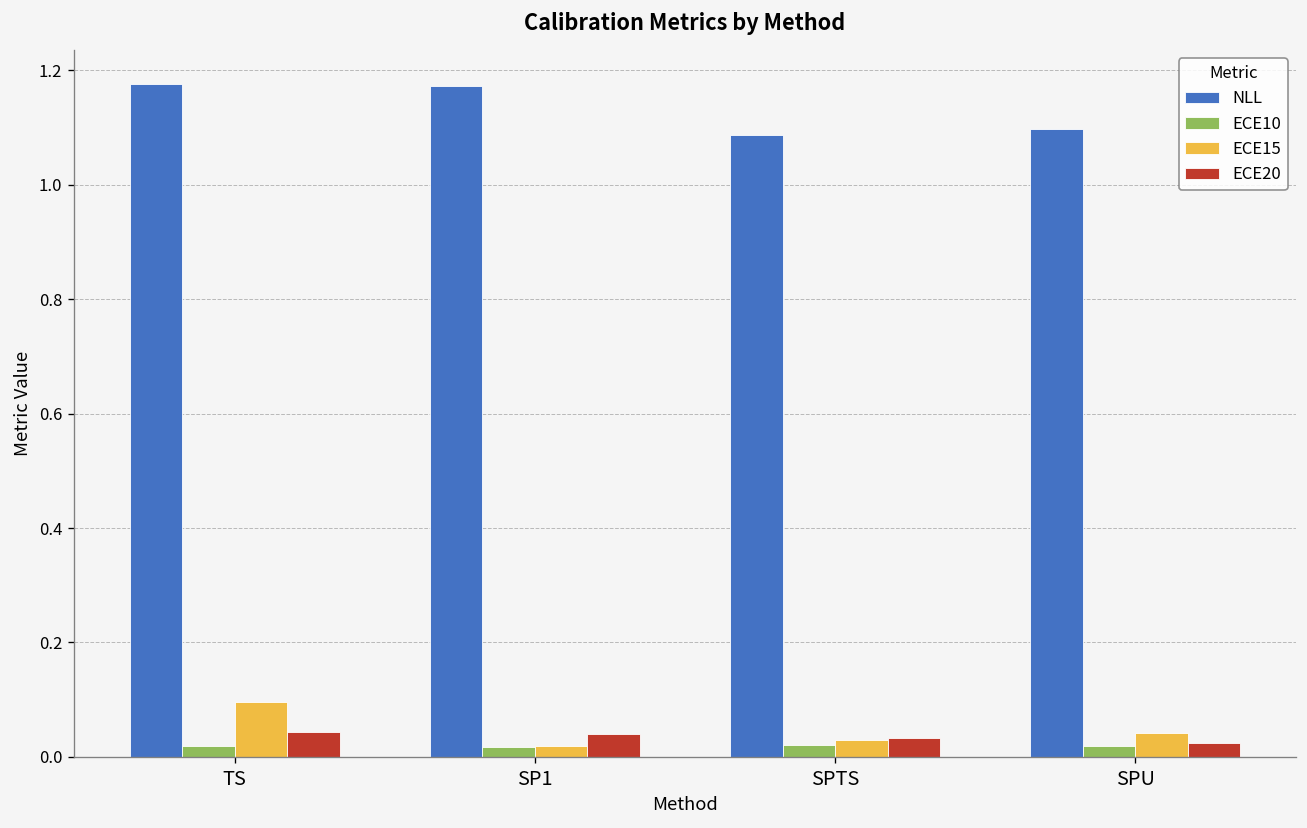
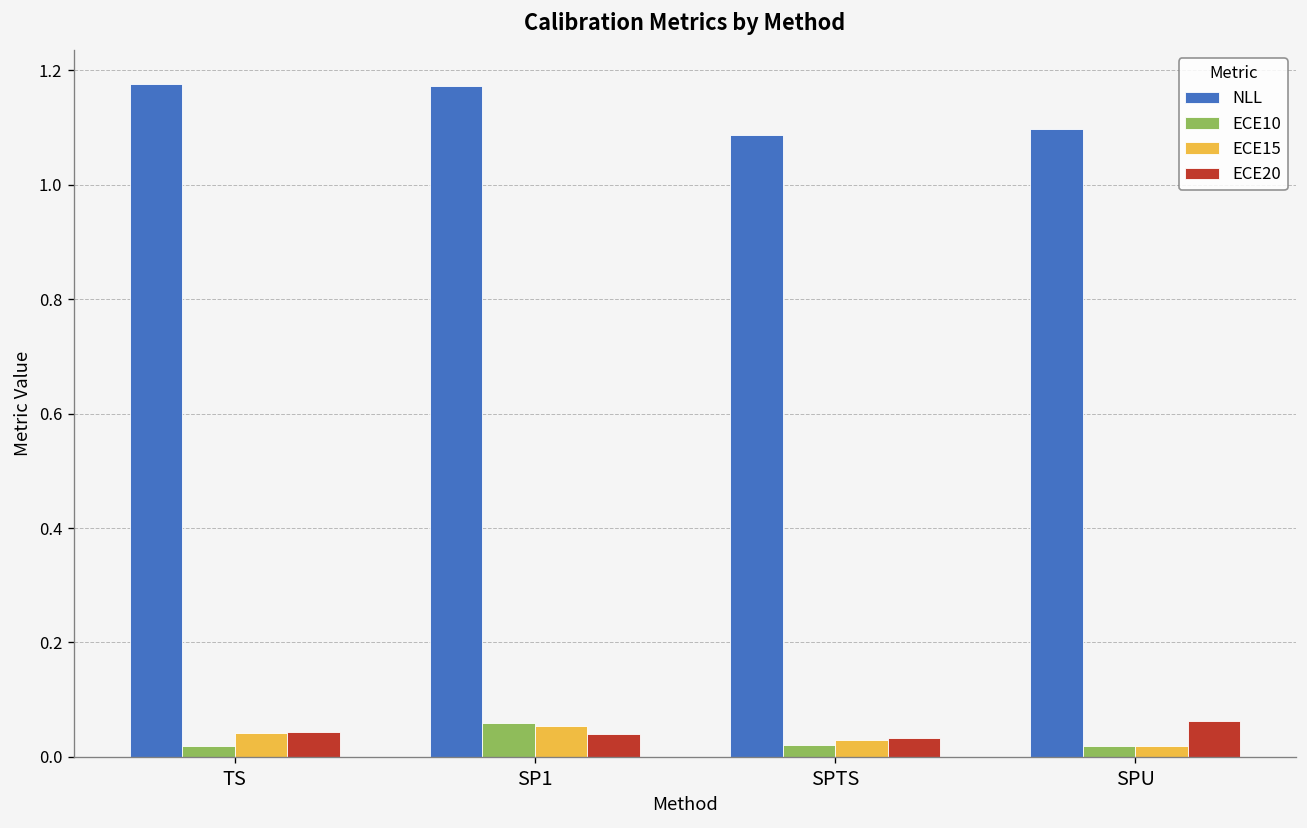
  {
    "NLL": {
      "TS": 1.18,
      "SP1": 1.17,
      "SPTS": 1.09,
      "SPU": 1.10
    },
    "ECE10": {
      "TS": 0.02,
-     "SP1": 0.02,
+     "SP1": 0.06,
      "SPTS": 0.02,
      "SPU": 0.02
    },
    "ECE15": {
-     "TS": 0.10,
-     "SP1": 0.02,
+     "TS": 0.04,
+     "SP1": 0.05,
      "SPTS": 0.03,
-     "SPU": 0.04
+     "SPU": 0.02
    },
    "ECE20": {
      "TS": 0.04,
      "SP1": 0.04,
      "SPTS": 0.03,
-     "SPU": 0.02
+     "SPU": 0.06
    }
  }
